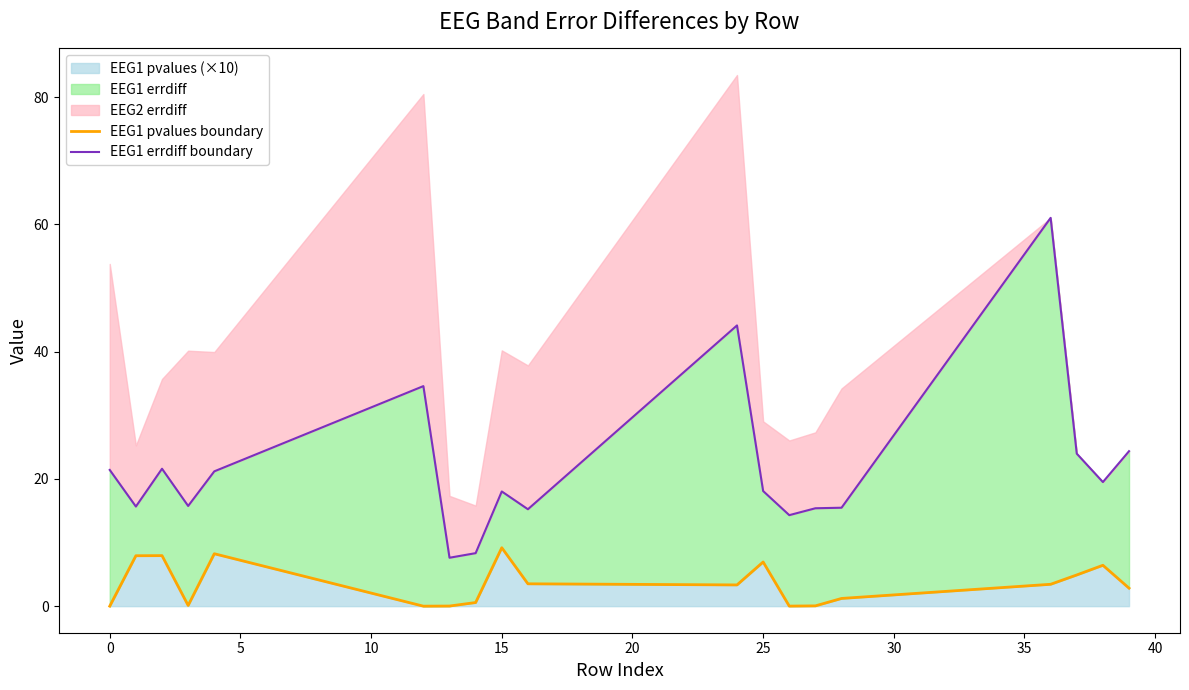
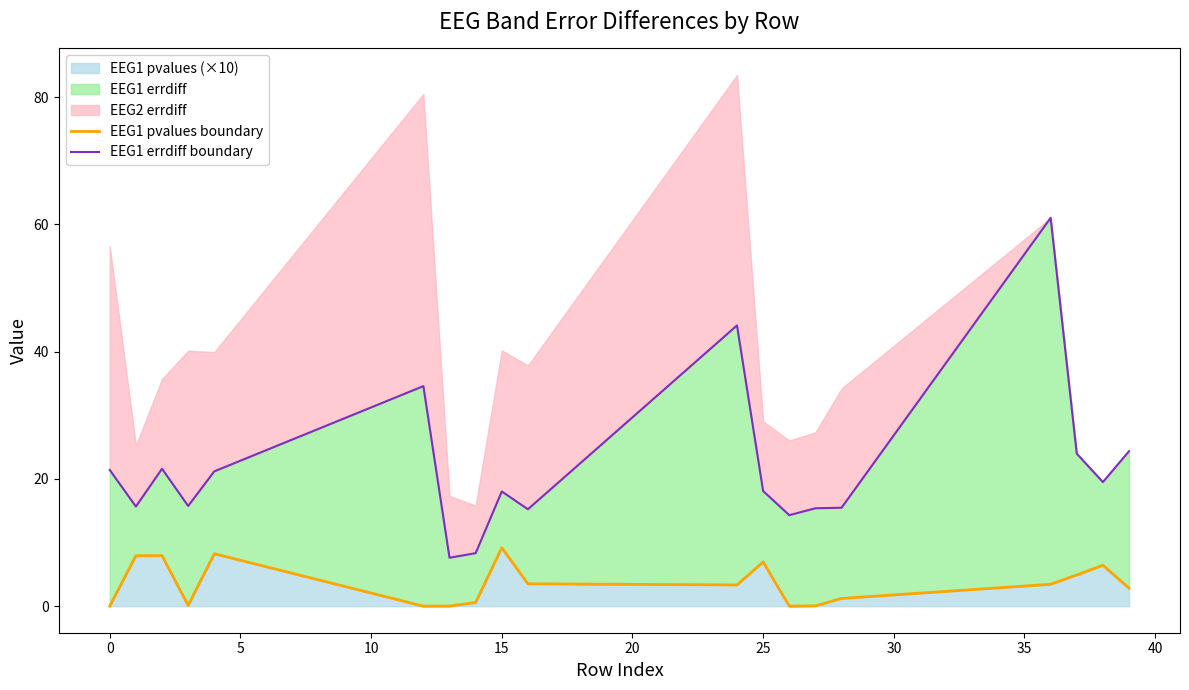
  {
    "EEG1 pvalues (×10)": {
      "0": 0,
      "15": 9,
      "25": 7
    },
    "EEG1 errdiff": {
      "0": 21,
      "15": 9,
      "25": 11
    },
    "EEG2 errdiff": {
-     "0": 32,
+     "0": 35,
      "15": 22,
      "25": 11
    }
  }
